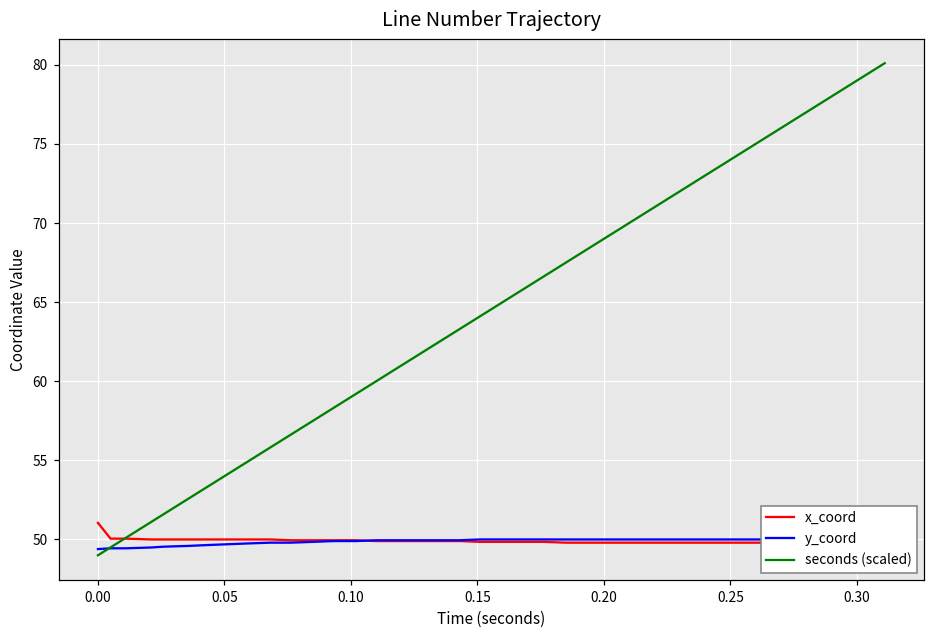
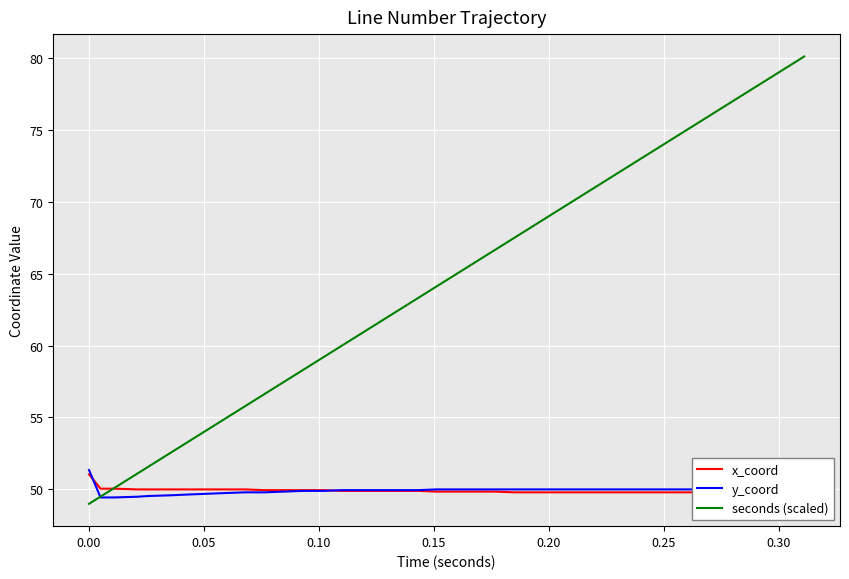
  {
    "x_coord": {
      "0.00": 51.0
    },
    "y_coord": {
-     "0.00": 49.4
+     "0.00": 51.4
    },
    "seconds (scaled)": {
      "0.00": 49.0
    }
  }
